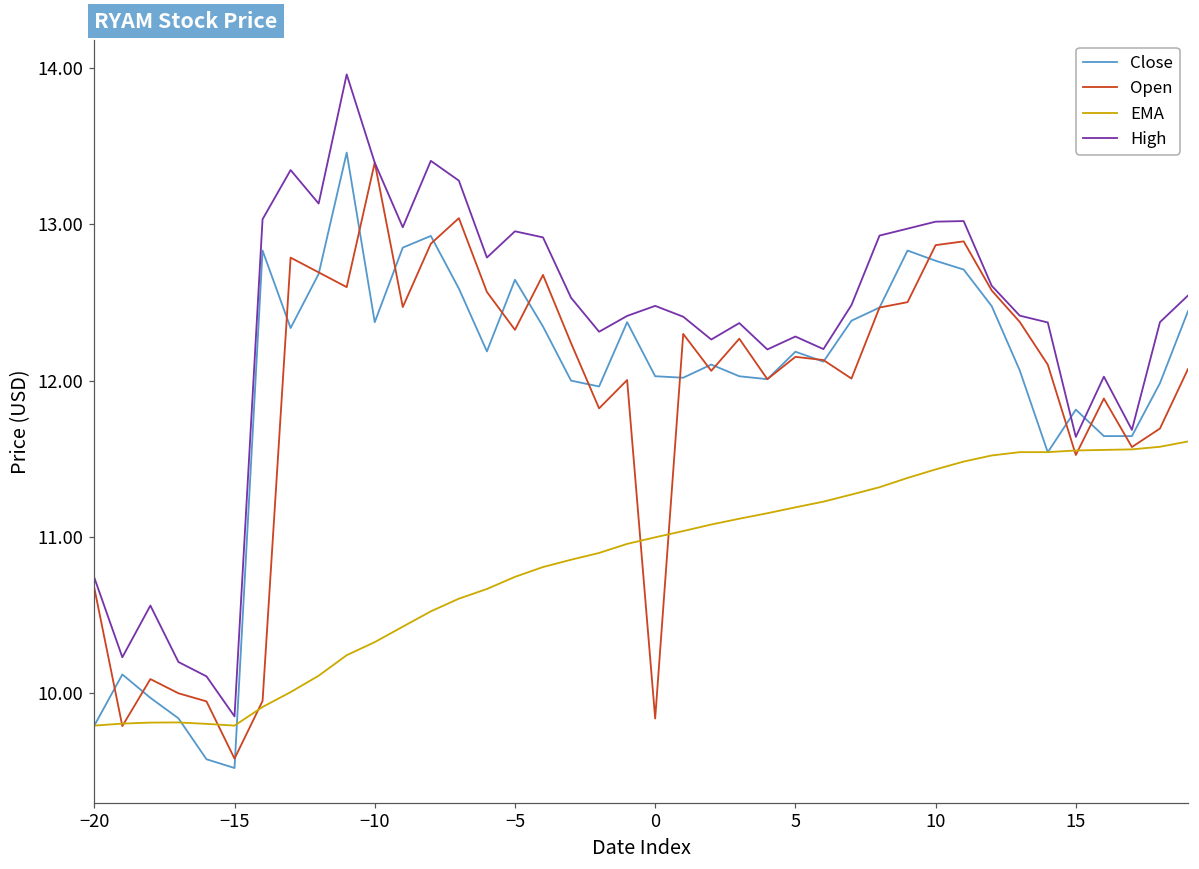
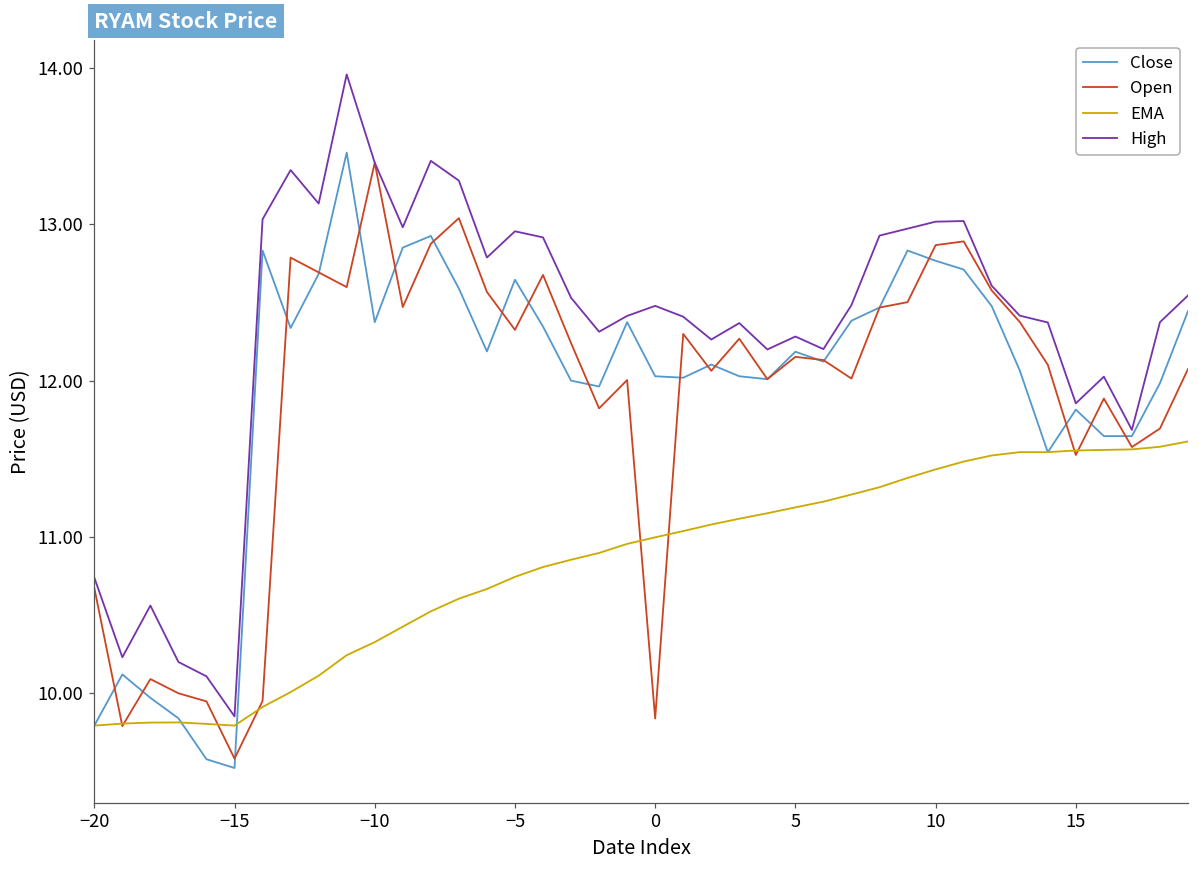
  {
    "Close": {
      "−15": 9.52,
      "−10": 12.37,
      "−5": 12.64,
      "0": 12.03,
      "5": 12.19,
      "10": 12.77,
      "15": 11.81
    },
    "Open": {
      "−20": 10.67,
      "−15": 9.58,
      "−5": 12.32,
      "0": 9.84,
      "5": 12.15,
      "10": 12.87,
      "15": 11.52
    },
    "EMA": {
      "−15": 9.79,
      "−10": 10.33,
      "−5": 10.75,
      "0": 11.00,
      "5": 11.19,
      "10": 11.43,
      "15": 11.55
    },
    "High": {
      "−20": 10.74,
      "−15": 9.85,
      "−5": 12.95,
      "0": 12.48,
      "5": 12.28,
      "10": 13.02,
-     "15": 11.64
+     "15": 11.85
    }
  }
